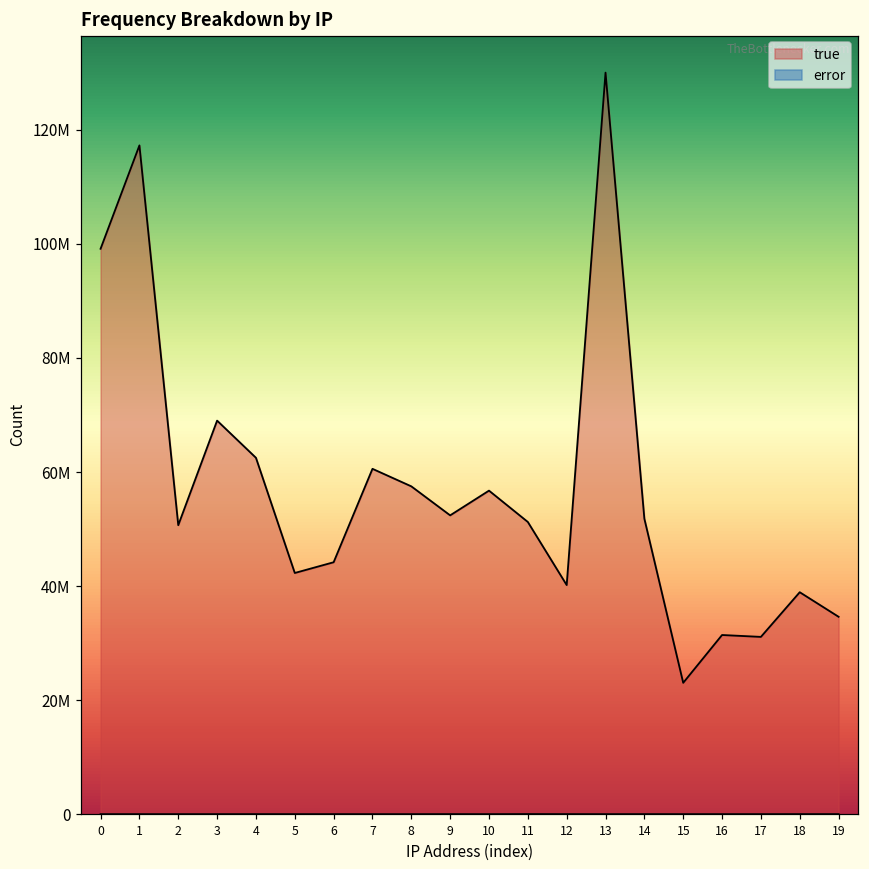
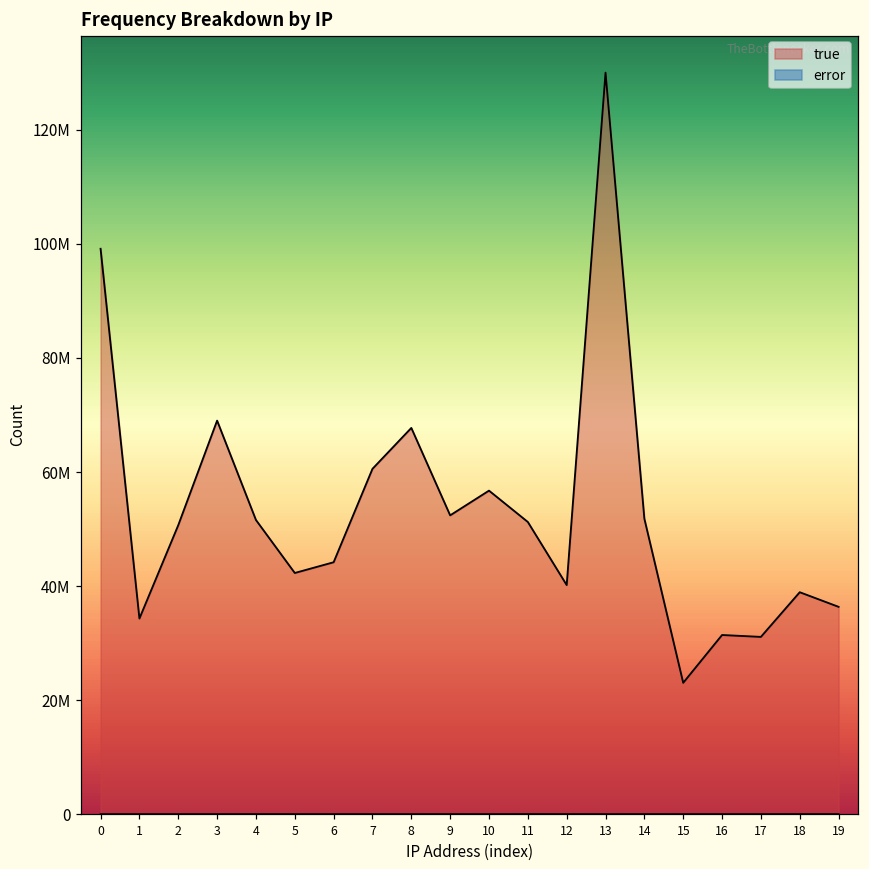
  {
    "true": {
      "0": 99000000,
-     "1": 117000000,
+     "1": 34000000,
      "2": 51000000,
      "3": 69000000,
-     "4": 62000000,
+     "4": 52000000,
      "5": 42000000,
      "6": 44000000,
      "7": 61000000,
-     "8": 57000000,
+     "8": 68000000,
      "9": 52000000,
      "10": 57000000,
      "11": 51000000,
      "12": 40000000,
      "13": 130000000,
      "14": 52000000,
      "15": 23000000,
      "16": 31000000,
      "17": 31000000,
      "18": 39000000,
-     "19": 35000000
+     "19": 36000000
    },
    "error": {
      "0": 0,
      "1": 0,
      "2": 0,
      "3": 0,
      "4": 0,
      "5": 0,
      "6": 0,
      "7": 0,
      "8": 0,
      "9": 0,
      "10": 0,
      "11": 0,
      "12": 0,
      "13": 0,
      "14": 0,
      "15": 0,
      "16": 0,
      "17": 0,
      "18": 0,
      "19": 0
    }
  }
